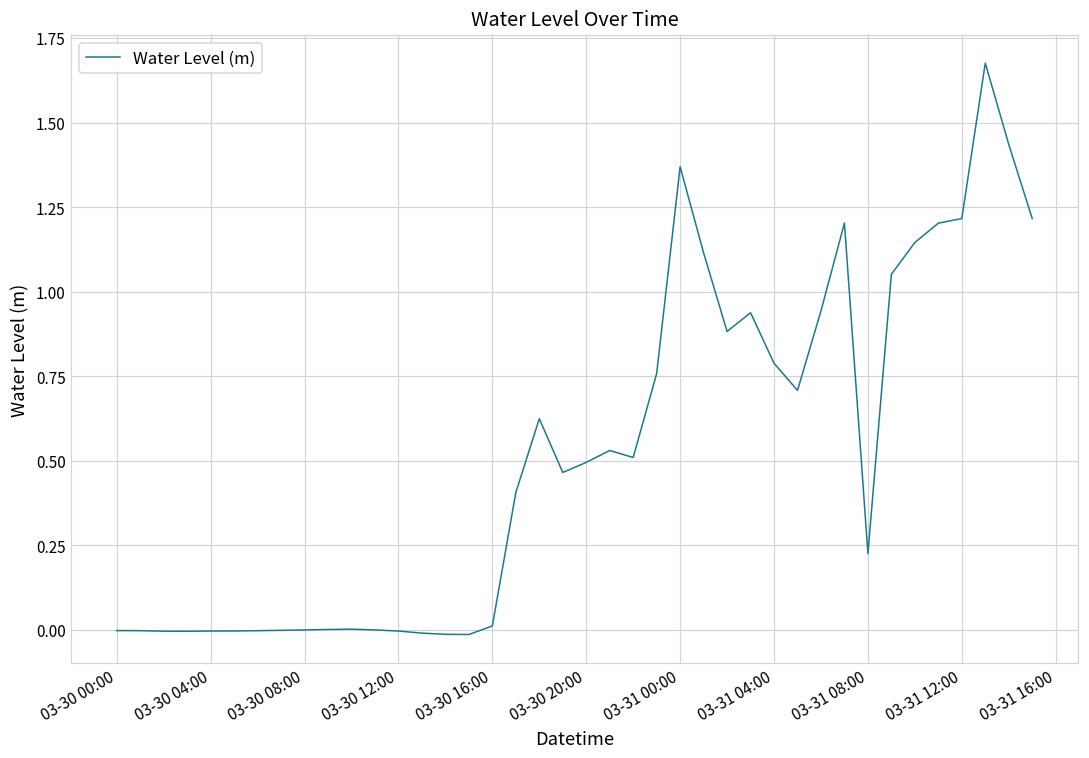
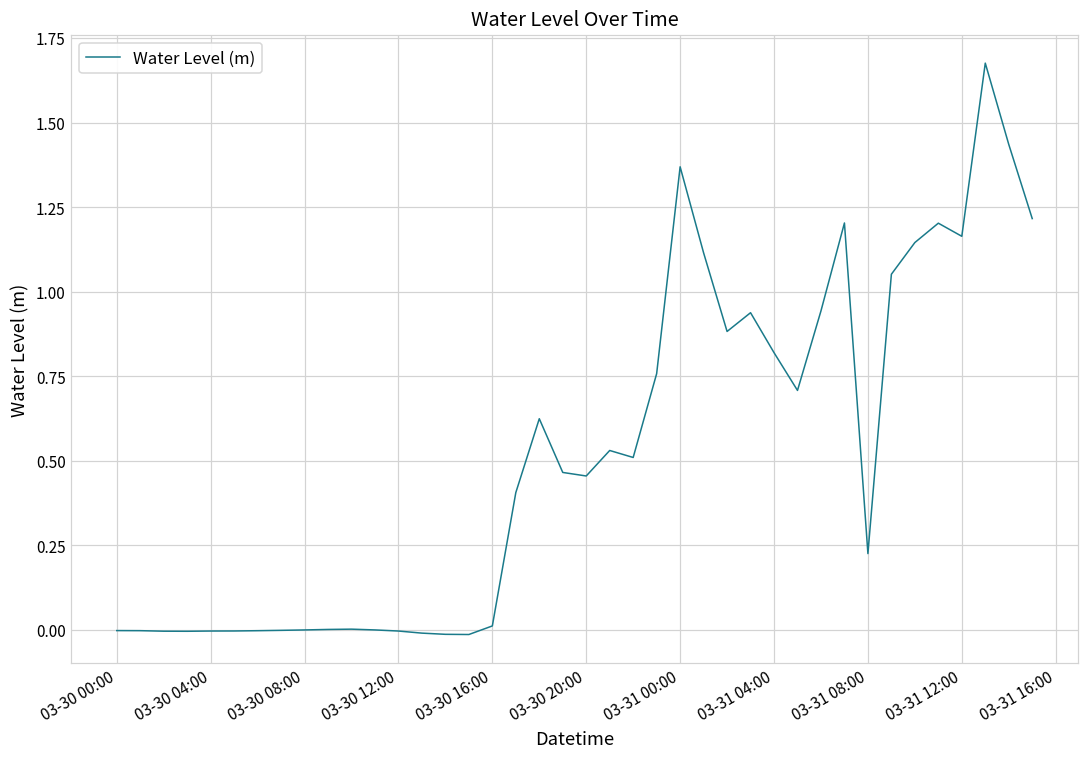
  {
    "03-30 00:00": 0.00,
    "03-30 04:00": 0.00,
    "03-30 08:00": 0.00,
    "03-30 12:00": 0.00,
    "03-30 16:00": 0.01,
-   "03-30 20:00": 0.50,
+   "03-30 20:00": 0.46,
    "03-31 00:00": 1.37,
-   "03-31 04:00": 0.79,
+   "03-31 04:00": 0.82,
    "03-31 08:00": 0.23,
-   "03-31 12:00": 1.22
+   "03-31 12:00": 1.16
  }
